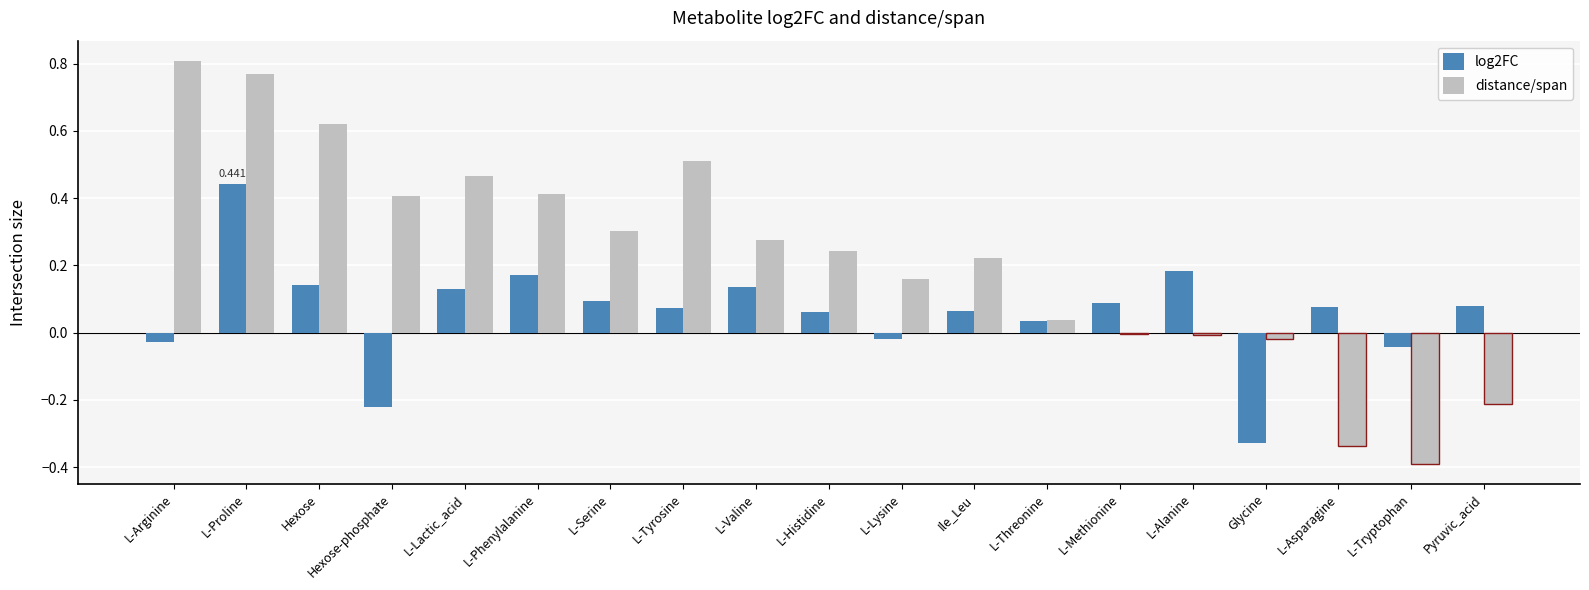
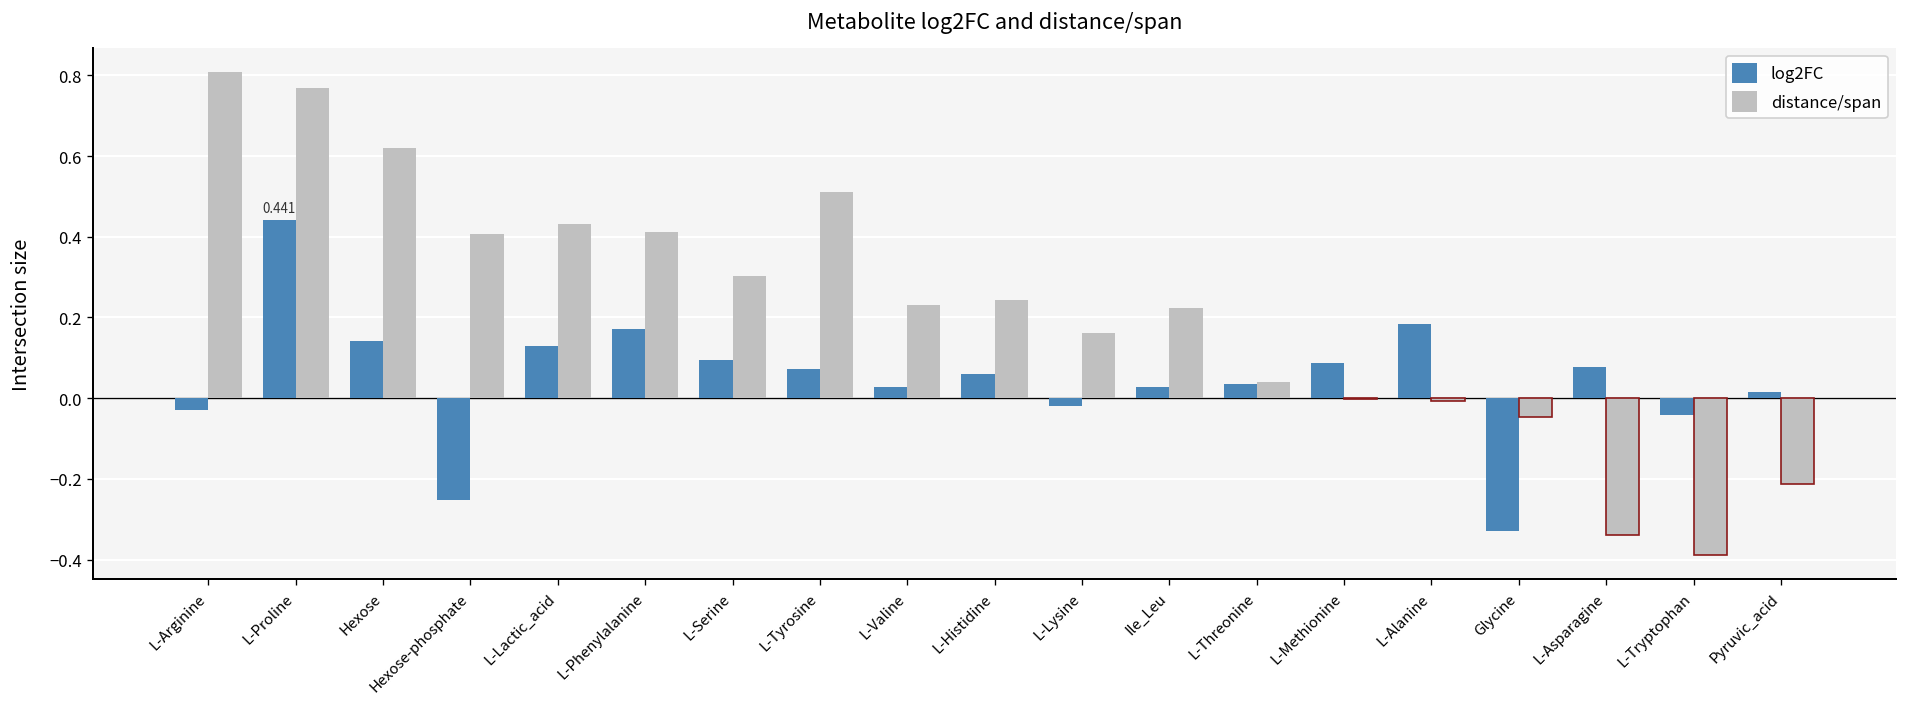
  {
    "log2FC": {
      "L-Arginine": -0.03,
      "Hexose": 0.14,
-     "Hexose-phosphate": -0.22,
+     "Hexose-phosphate": -0.25,
      "L-Lactic_acid": 0.13,
      "L-Phenylalanine": 0.17,
      "L-Serine": 0.09,
      "L-Tyrosine": 0.07,
-     "L-Valine": 0.14,
+     "L-Valine": 0.03,
      "L-Histidine": 0.06,
      "L-Lysine": -0.02,
-     "Ile_Leu": 0.06,
+     "Ile_Leu": 0.03,
      "L-Threonine": 0.03,
      "L-Methionine": 0.09,
      "L-Alanine": 0.18,
      "Glycine": -0.33,
      "L-Asparagine": 0.08,
      "L-Tryptophan": -0.04,
-     "Pyruvic_acid": 0.08
+     "Pyruvic_acid": 0.02
    },
    "distance/span": {
      "L-Arginine": 0.81,
      "L-Proline": 0.77,
      "Hexose": 0.62,
      "Hexose-phosphate": 0.41,
-     "L-Lactic_acid": 0.46,
+     "L-Lactic_acid": 0.43,
      "L-Phenylalanine": 0.41,
      "L-Serine": 0.30,
      "L-Tyrosine": 0.51,
-     "L-Valine": 0.28,
+     "L-Valine": 0.23,
      "L-Histidine": 0.24,
      "L-Lysine": 0.16,
      "Ile_Leu": 0.22,
      "L-Threonine": 0.04,
      "L-Alanine": -0.01,
-     "Glycine": -0.02,
+     "Glycine": -0.05,
      "L-Asparagine": -0.34,
      "L-Tryptophan": -0.39,
      "Pyruvic_acid": -0.21
    }
  }
